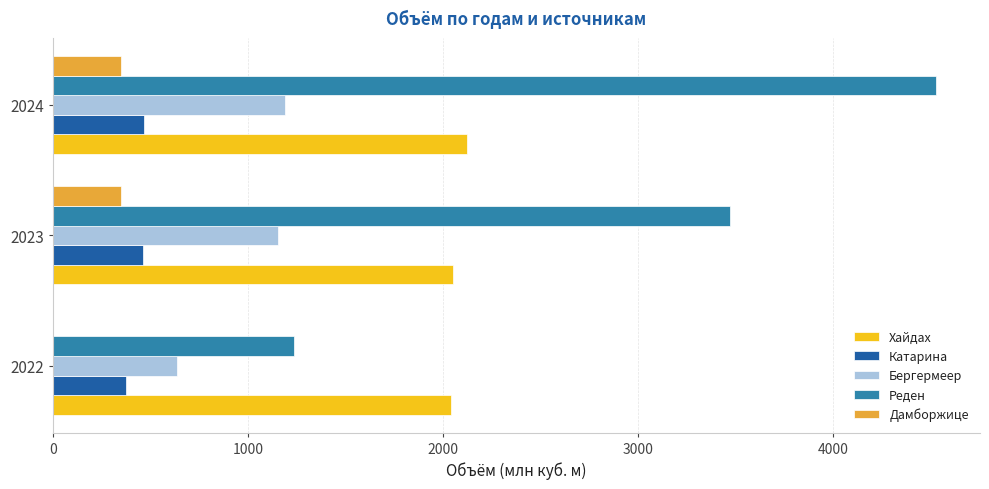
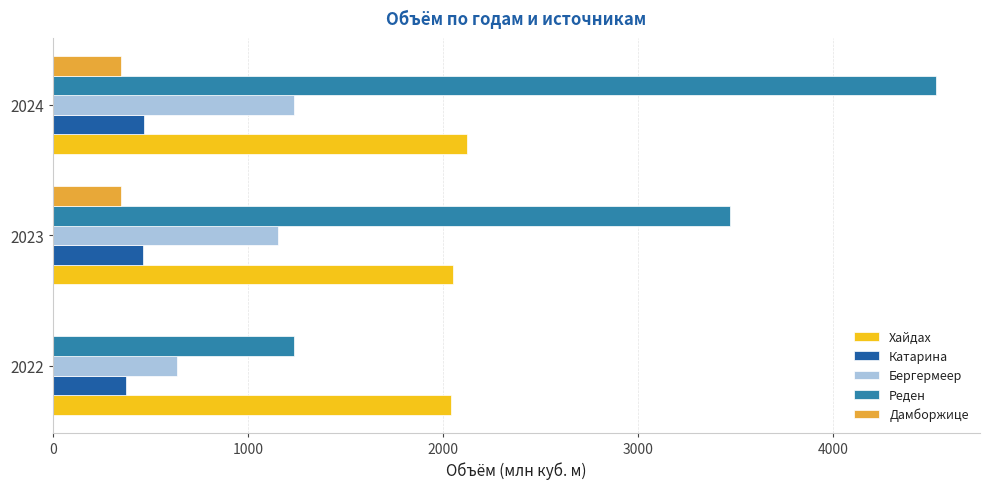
  {
    "Бергермеер": {
-     "2024": 1190,
+     "2024": 1240,
      "2023": 1150,
      "2022": 640
    }
  }
